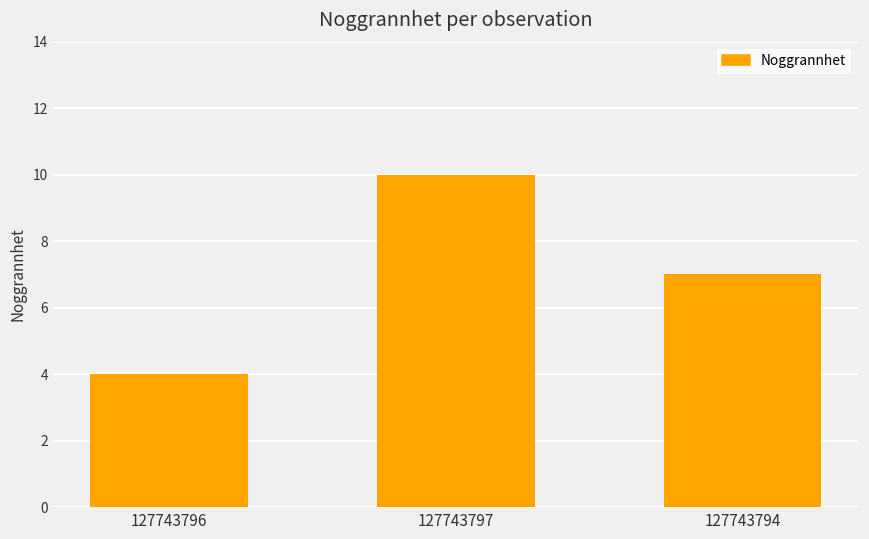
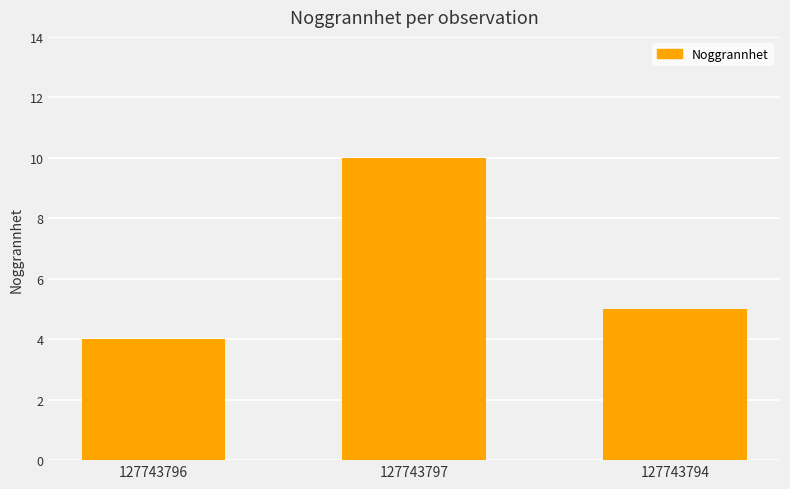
  {
    "127743796": 4,
    "127743797": 10,
-   "127743794": 7
+   "127743794": 5
  }
